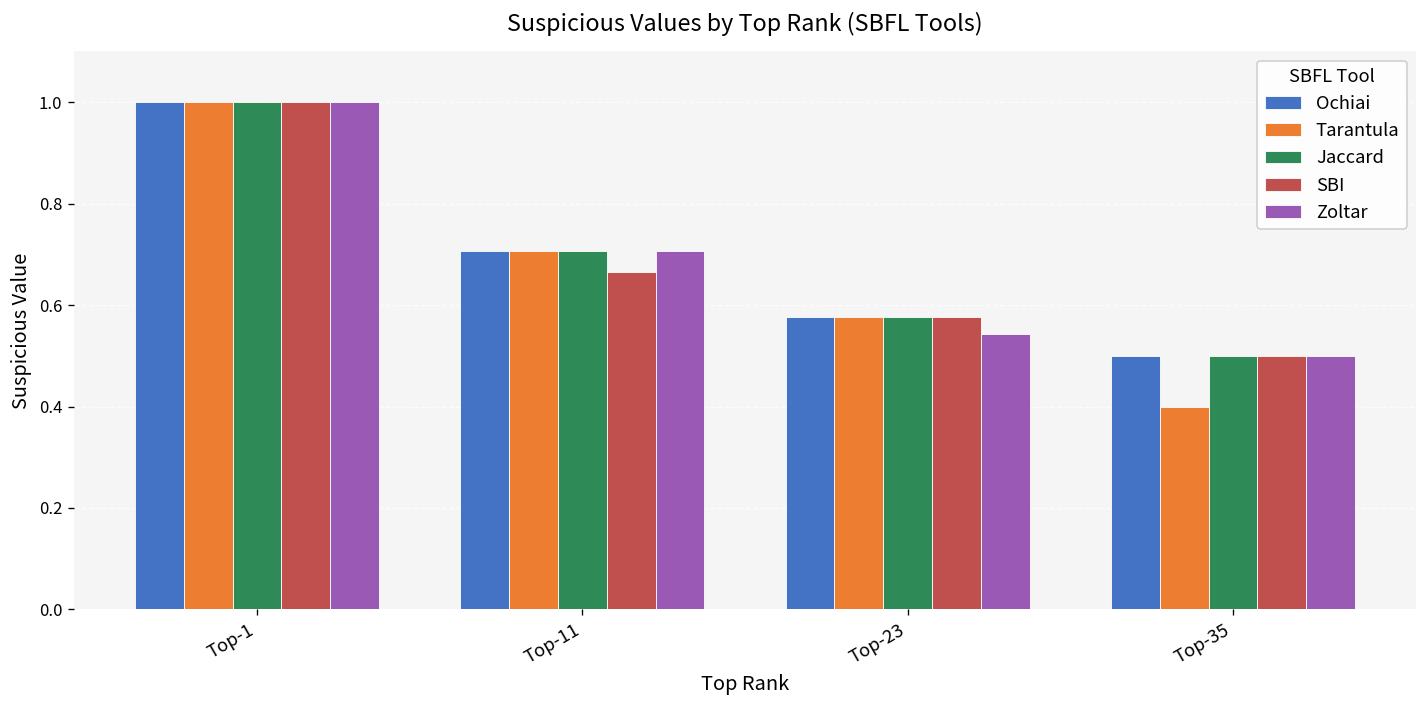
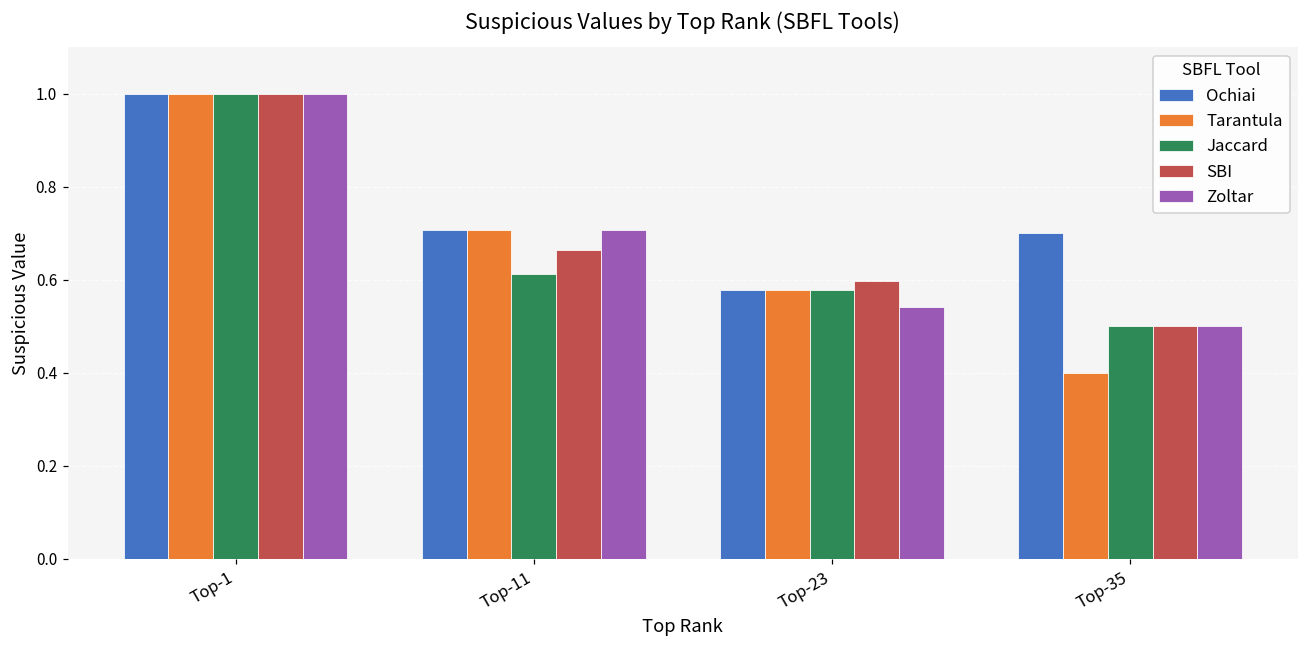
  {
    "Ochiai": {
      "Top-1": 1.0,
      "Top-11": 0.71,
      "Top-23": 0.58,
-     "Top-35": 0.5
+     "Top-35": 0.7
    },
    "Tarantula": {
      "Top-1": 1.00,
      "Top-11": 0.71,
      "Top-23": 0.58,
      "Top-35": 0.40
    },
    "Jaccard": {
      "Top-1": 1.00,
-     "Top-11": 0.71,
+     "Top-11": 0.61,
      "Top-23": 0.58,
      "Top-35": 0.50
    },
    "SBI": {
      "Top-1": 1.00,
      "Top-11": 0.66,
-     "Top-23": 0.58,
+     "Top-23": 0.60,
      "Top-35": 0.50
    },
    "Zoltar": {
      "Top-1": 1.00,
      "Top-11": 0.71,
      "Top-23": 0.54,
      "Top-35": 0.50
    }
  }
